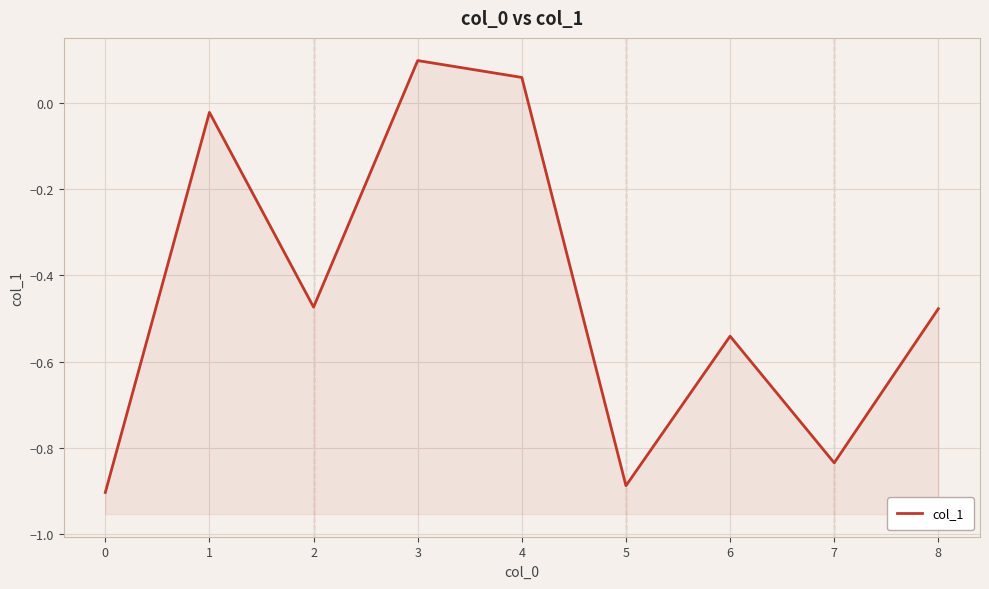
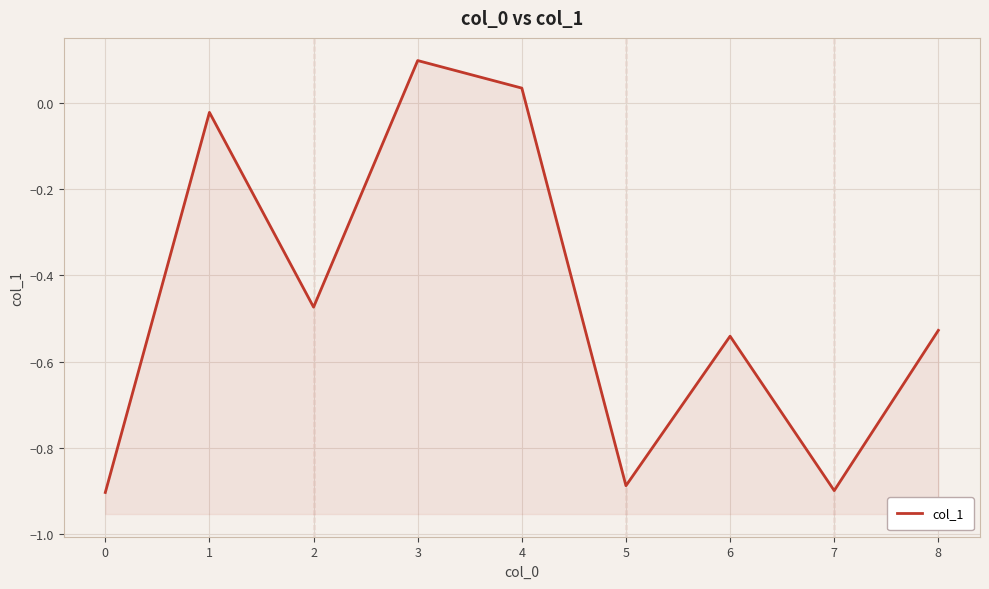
  {
    "0": -0.90,
    "1": -0.02,
    "2": -0.47,
    "3": 0.10,
-   "4": 0.06,
+   "4": 0.03,
    "5": -0.89,
    "6": -0.54,
-   "7": -0.83,
-   "8": -0.48
+   "7": -0.90,
+   "8": -0.53
  }
